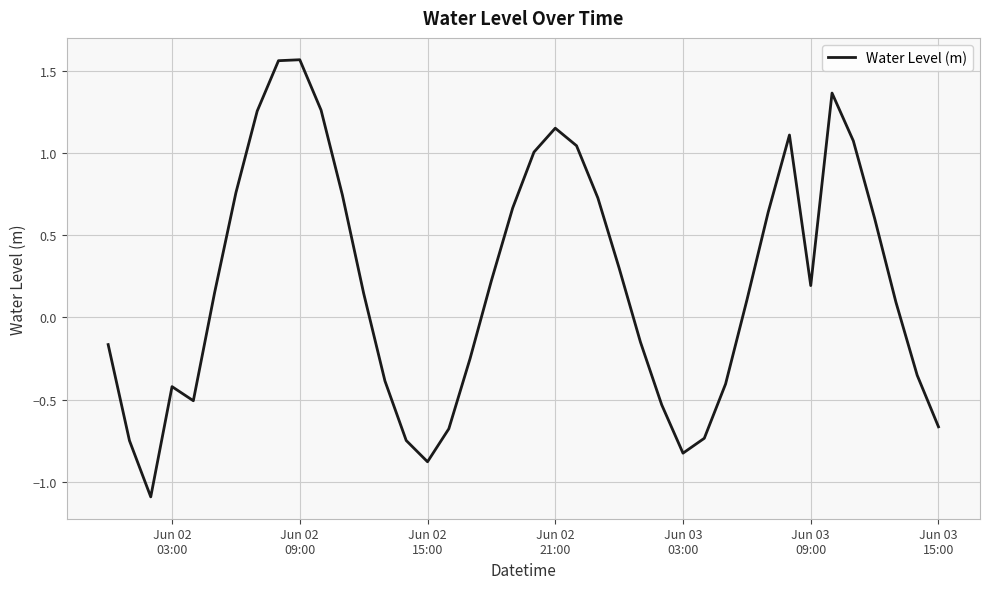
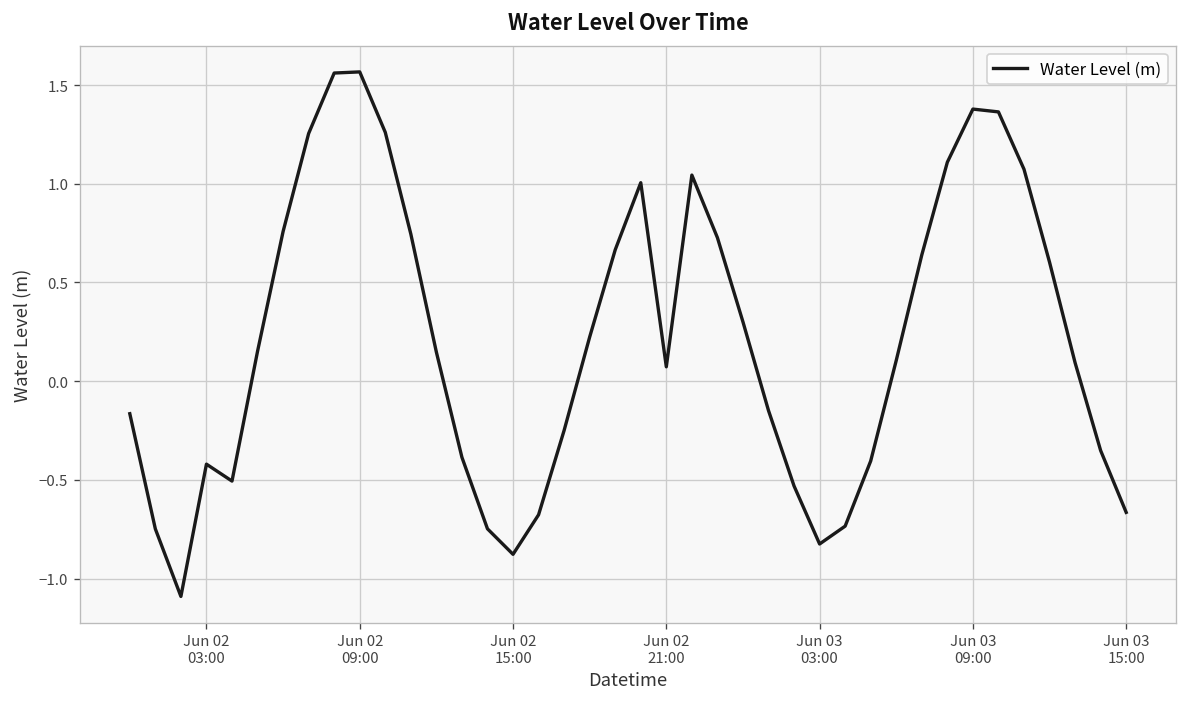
  {
    "Jun 02 03:00": -0.42,
    "Jun 02 09:00": 1.57,
    "Jun 02 15:00": -0.88,
-   "Jun 02 21:00": 1.15,
+   "Jun 02 21:00": 0.07,
    "Jun 03 03:00": -0.82,
-   "Jun 03 09:00": 0.19,
+   "Jun 03 09:00": 1.38,
    "Jun 03 15:00": -0.66
  }
